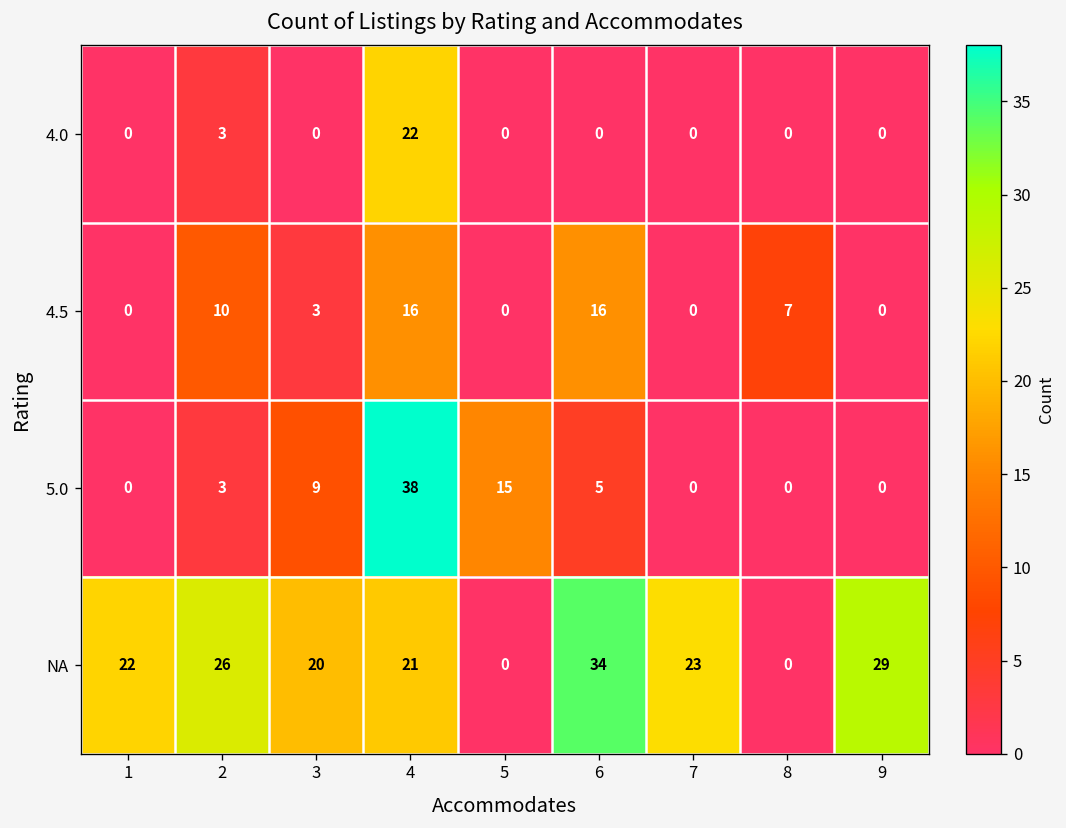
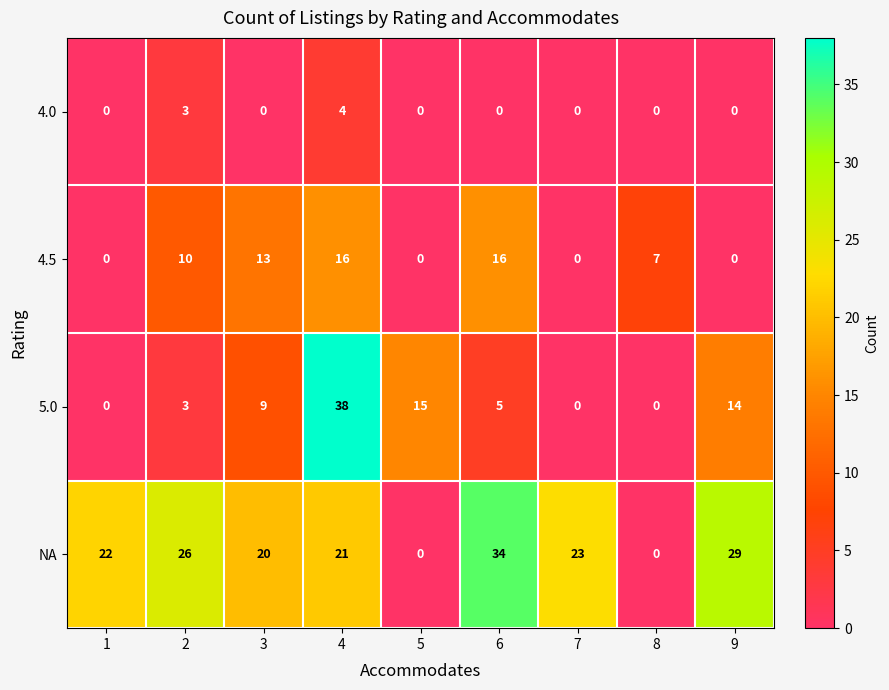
  {
    "4.0": {
      "1": 0,
      "2": 3,
      "3": 0,
-     "4": 22,
+     "4": 4,
      "5": 0,
      "6": 0,
      "7": 0,
      "8": 0,
      "9": 0
    },
    "4.5": {
      "1": 0,
      "2": 10,
-     "3": 3,
+     "3": 13,
      "4": 16,
      "5": 0,
      "6": 16,
      "7": 0,
      "8": 7,
      "9": 0
    },
    "5.0": {
      "1": 0,
      "2": 3,
      "3": 9,
      "4": 38,
      "5": 15,
      "6": 5,
      "7": 0,
      "8": 0,
-     "9": 0
+     "9": 14
    },
    "NA": {
      "1": 22,
      "2": 26,
      "3": 20,
      "4": 21,
      "5": 0,
      "6": 34,
      "7": 23,
      "8": 0,
      "9": 29
    }
  }
